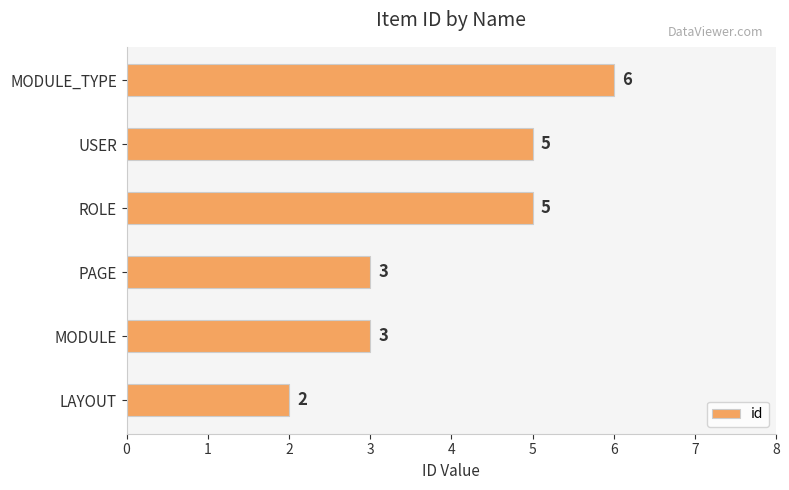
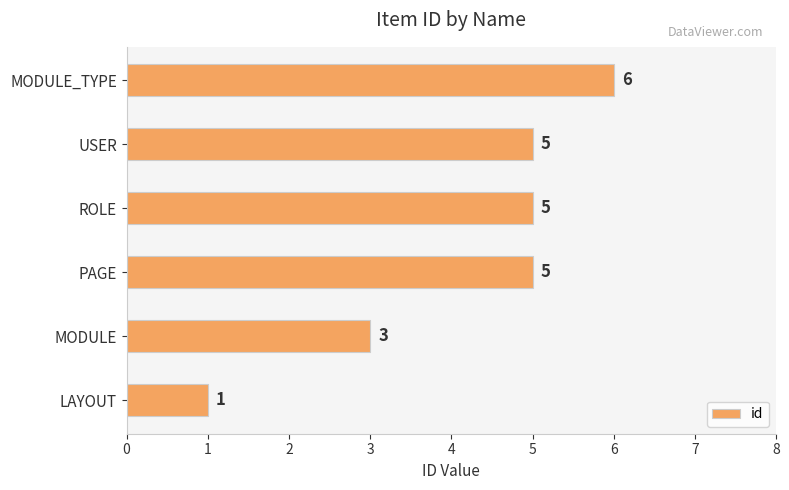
  {
    "MODULE_TYPE": 6,
    "USER": 5,
    "ROLE": 5,
-   "PAGE": 3,
+   "PAGE": 5,
    "MODULE": 3,
-   "LAYOUT": 2
+   "LAYOUT": 1
  }
